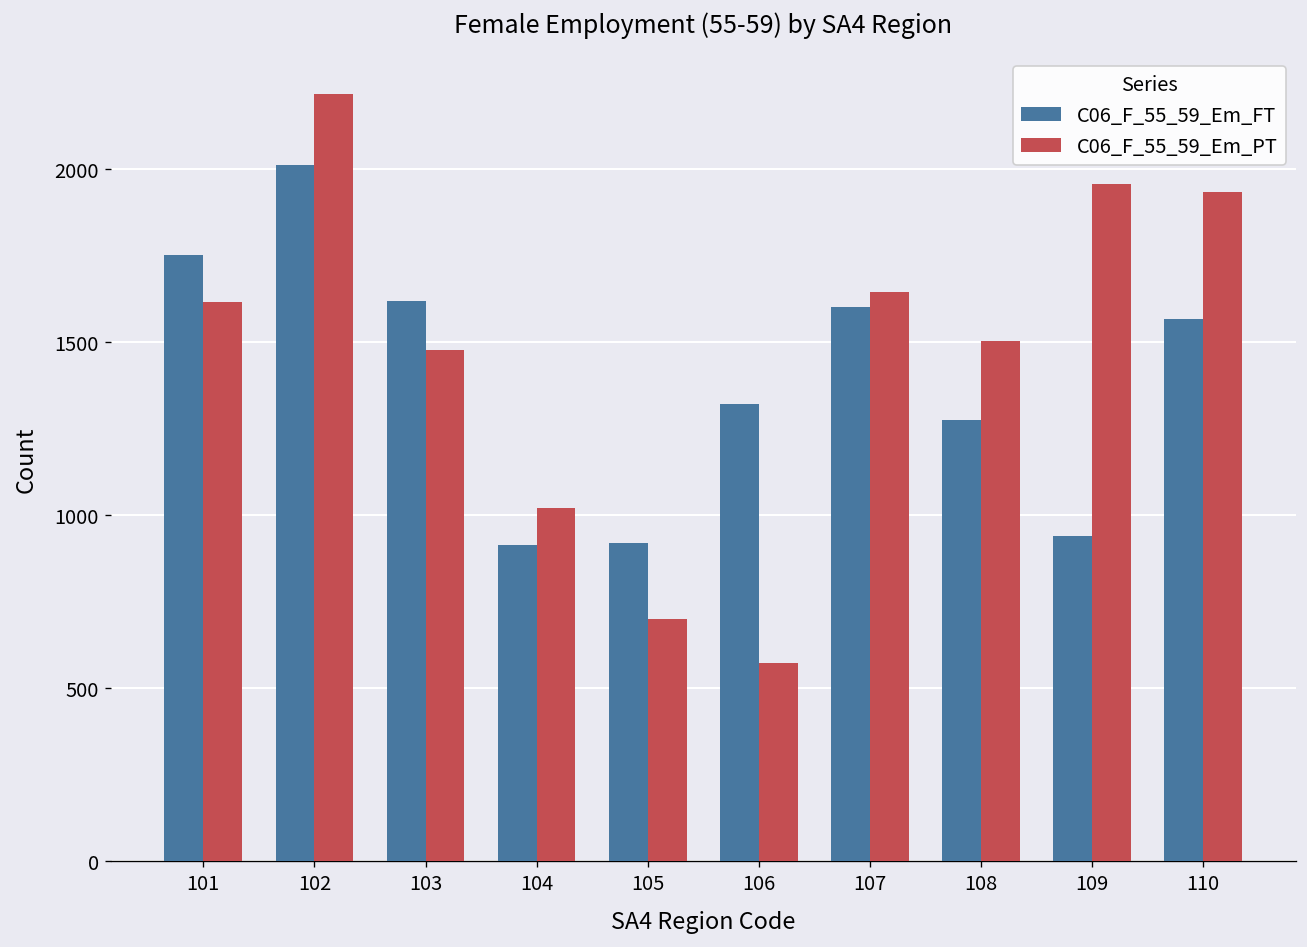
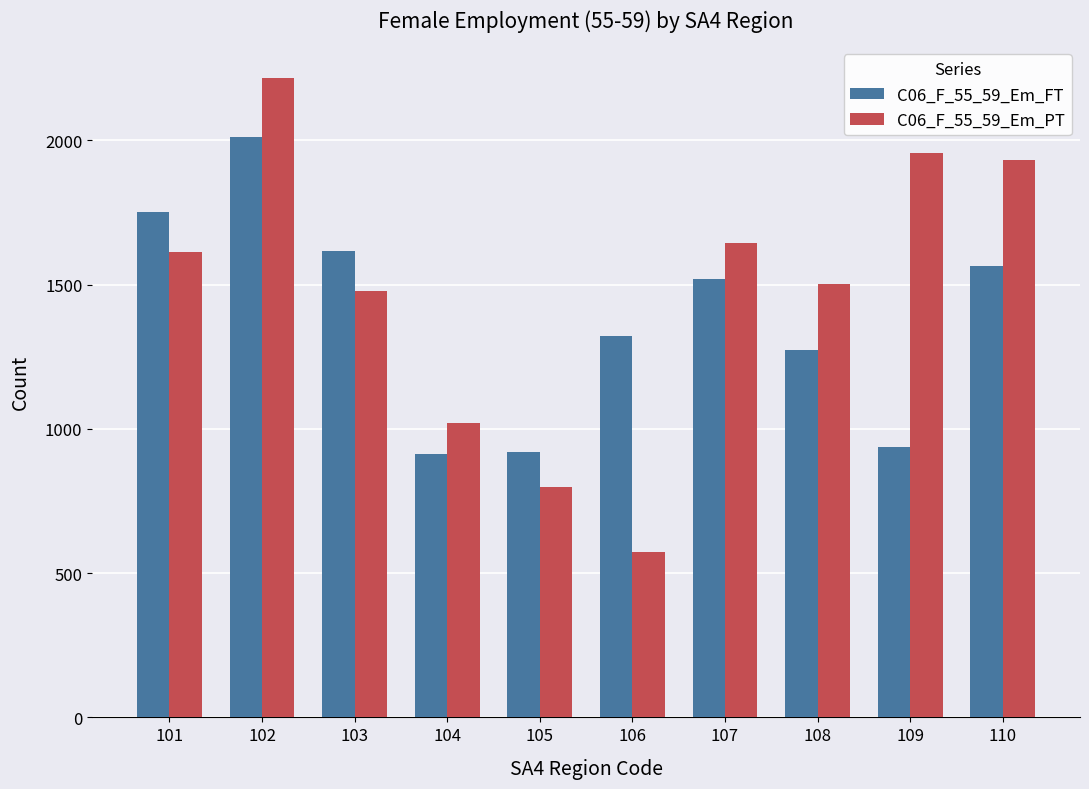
  {
    "C06_F_55_59_Em_FT": {
      "101": 1750,
      "102": 2010,
      "103": 1620,
      "104": 910,
      "105": 920,
      "106": 1320,
-     "107": 1600,
+     "107": 1520,
      "108": 1270,
      "109": 940,
      "110": 1570
    },
    "C06_F_55_59_Em_PT": {
      "101": 1610,
      "102": 2220,
      "103": 1480,
      "104": 1020,
-     "105": 700,
+     "105": 800,
      "106": 570,
      "107": 1640,
      "108": 1500,
      "109": 1960,
      "110": 1930
    }
  }
